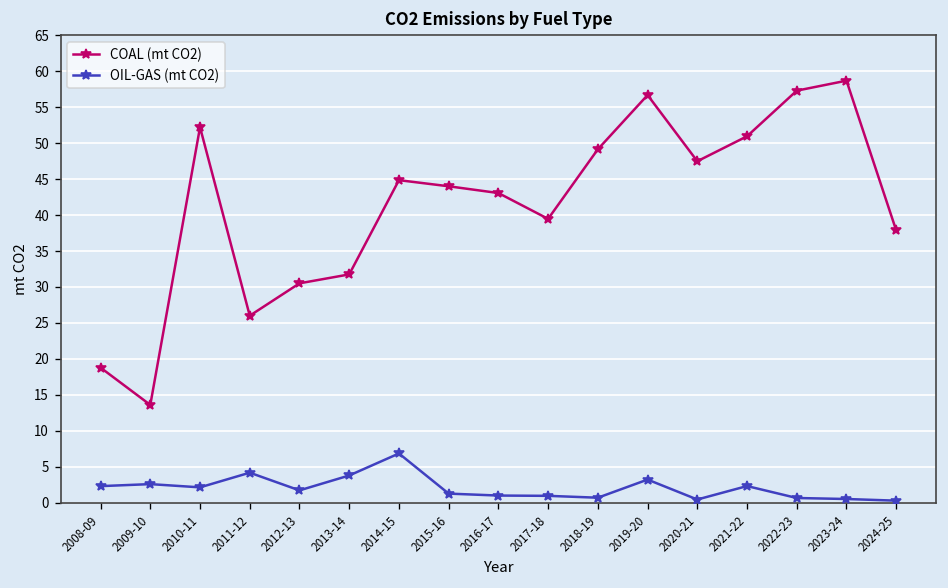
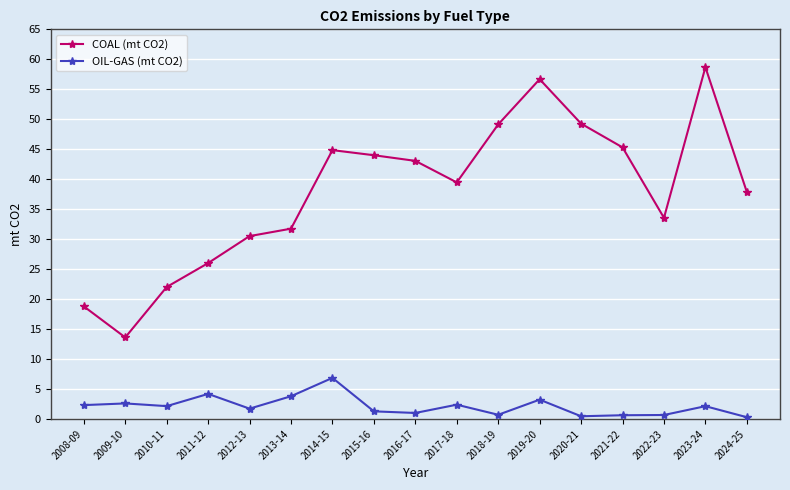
  {
    "COAL (mt CO2)": {
      "2008-09": 19,
      "2009-10": 14,
-     "2010-11": 52,
+     "2010-11": 22,
      "2011-12": 26,
      "2012-13": 31,
      "2013-14": 32,
      "2014-15": 45,
      "2015-16": 44,
      "2016-17": 43,
      "2017-18": 39,
      "2018-19": 49,
      "2019-20": 57,
-     "2020-21": 47,
-     "2021-22": 51,
-     "2022-23": 57,
+     "2020-21": 49,
+     "2021-22": 45,
+     "2022-23": 34,
      "2023-24": 59,
      "2024-25": 38
    },
    "OIL-GAS (mt CO2)": {
      "2008-09": 2,
      "2009-10": 3,
      "2010-11": 2,
      "2011-12": 4,
      "2012-13": 2,
      "2013-14": 4,
      "2014-15": 7,
      "2015-16": 1,
      "2016-17": 1,
-     "2017-18": 1,
+     "2017-18": 2,
      "2018-19": 1,
      "2019-20": 3,
      "2020-21": 0,
-     "2021-22": 2,
+     "2021-22": 1,
      "2022-23": 1,
-     "2023-24": 1,
+     "2023-24": 2,
      "2024-25": 0
    }
  }
